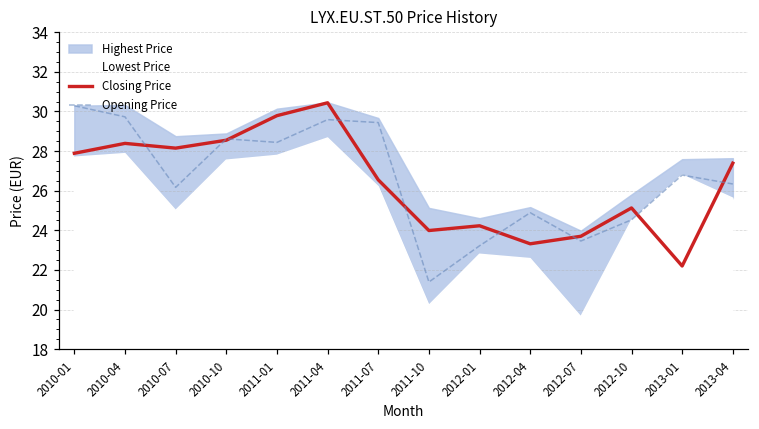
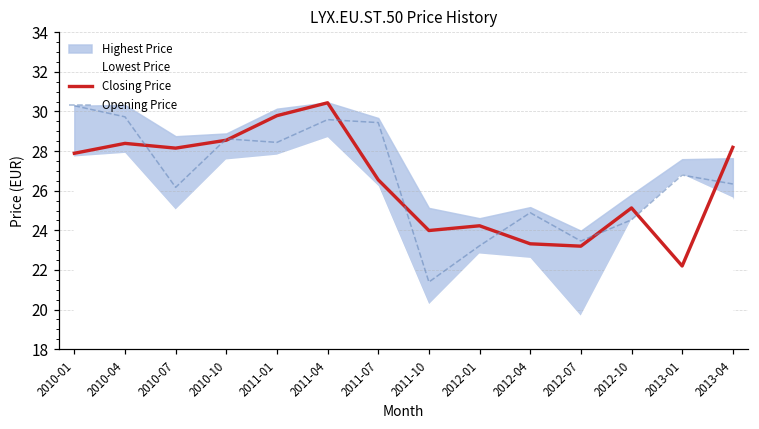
  {
    "Closing Price": {
      "2010-01": 27.9,
      "2010-04": 28.4,
      "2010-07": 28.2,
      "2011-01": 29.8,
      "2011-07": 26.6,
      "2011-10": 24.0,
      "2012-01": 24.2,
      "2012-04": 23.3,
-     "2012-07": 23.7,
+     "2012-07": 23.2,
      "2012-10": 25.1,
      "2013-01": 22.2,
-     "2013-04": 27.4
+     "2013-04": 28.2
    },
    "Lowest Price": {
      "2010-01": 27.7,
      "2010-04": 27.9,
      "2010-07": 25.0,
      "2010-10": 27.5,
      "2011-01": 27.8,
      "2011-04": 28.7,
      "2011-07": 26.2,
      "2011-10": 20.2,
      "2012-01": 22.8,
      "2012-04": 22.6,
      "2012-07": 19.6,
      "2013-04": 25.6
    },
    "Opening Price": {
      "2010-04": 29.7,
      "2010-07": 26.2,
      "2011-01": 28.4,
      "2011-04": 29.6,
      "2011-07": 29.4,
      "2011-10": 21.4,
      "2012-01": 23.2,
      "2012-04": 24.9,
      "2012-07": 23.5,
      "2013-04": 26.3
    }
  }
